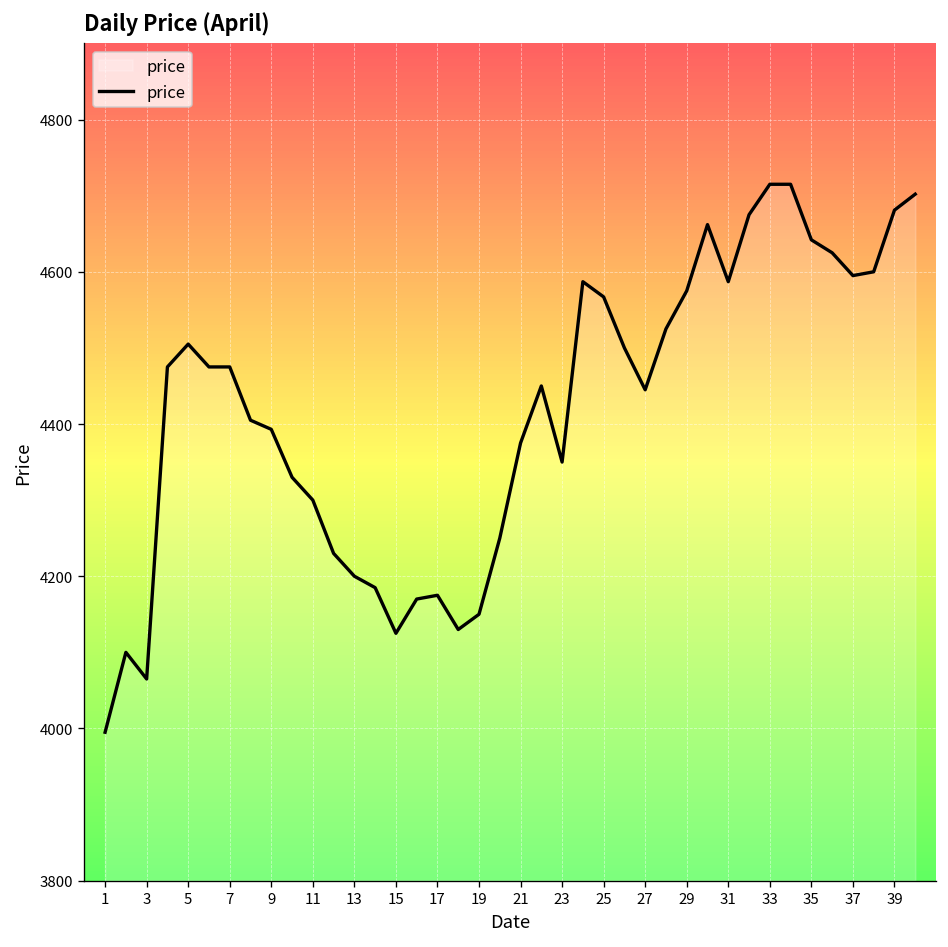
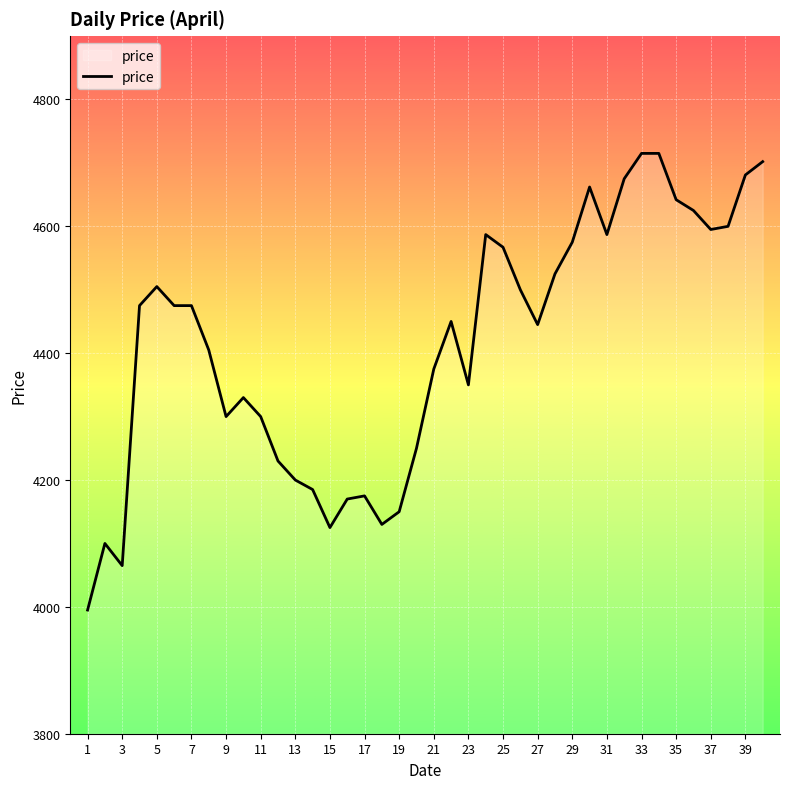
  {
    "1": 4000,
    "3": 4070,
    "5": 4510,
    "7": 4480,
-   "9": 4390,
+   "9": 4300,
    "11": 4300,
    "13": 4200,
    "15": 4130,
    "17": 4180,
    "19": 4150,
    "21": 4380,
    "23": 4350,
    "25": 4570,
    "27": 4450,
    "29": 4580,
    "31": 4590,
    "33": 4720,
    "35": 4640,
    "37": 4600,
    "39": 4680
  }
